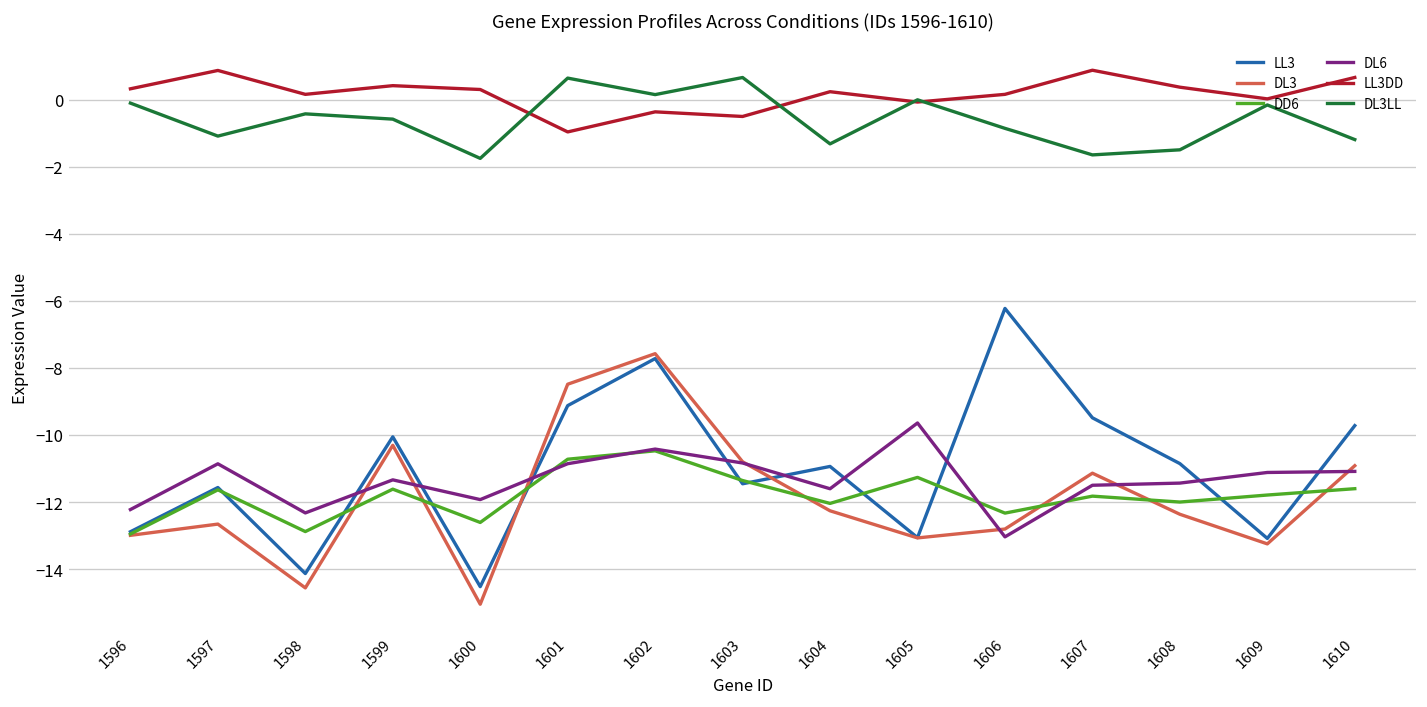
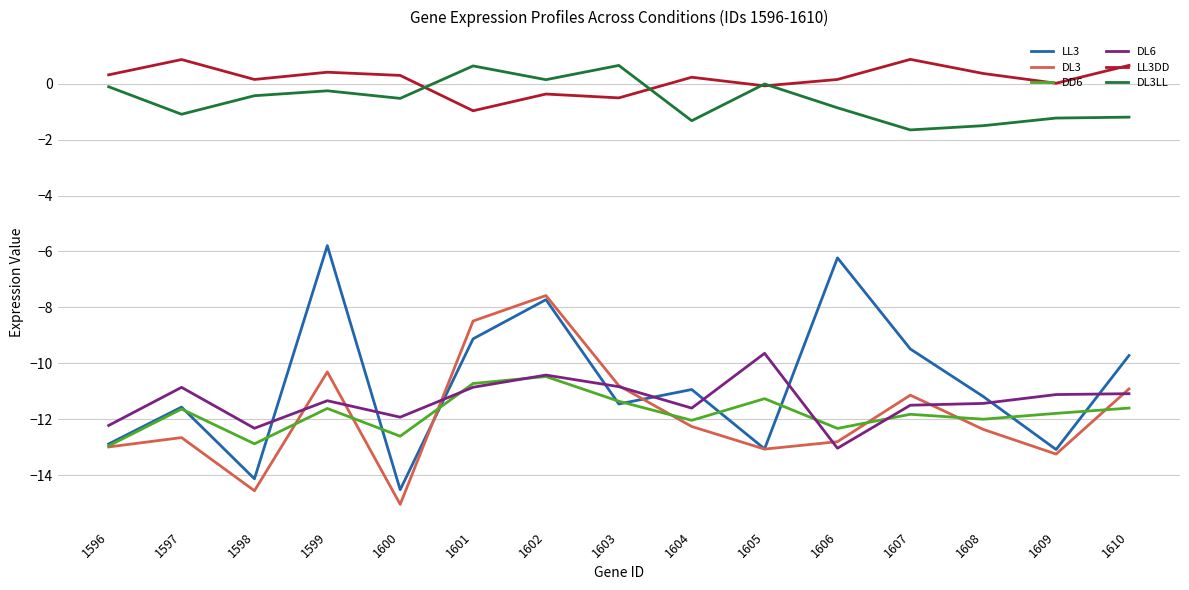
  {
    "LL3": {
      "1598": -14.1,
-     "1599": -10.1,
+     "1599": -5.8,
      "1600": -14.5,
      "1601": -9.1,
      "1602": -7.7,
      "1603": -11.5,
      "1604": -10.9,
      "1606": -6.2,
      "1607": -9.5,
-     "1608": -10.9,
+     "1608": -11.2,
      "1609": -13.1,
      "1610": -9.7
    },
    "DL3": {
      "1597": -12.7,
      "1598": -14.6,
      "1599": -10.3,
      "1600": -15.0,
      "1601": -8.5,
      "1602": -7.6,
      "1604": -12.3,
      "1606": -12.8,
      "1607": -11.1,
      "1608": -12.4,
      "1609": -13.2,
      "1610": -10.9
    },
    "DD6": {
      "1598": -12.9,
      "1599": -11.6,
      "1600": -12.6,
      "1601": -10.7,
      "1603": -11.4,
      "1604": -12.0,
      "1605": -11.3,
      "1606": -12.3,
      "1607": -11.8,
      "1608": -12.0,
      "1609": -11.8,
      "1610": -11.6
    },
    "DL6": {
      "1596": -12.2,
      "1597": -10.9,
      "1598": -12.3,
      "1599": -11.3,
      "1600": -11.9,
      "1601": -10.9,
      "1604": -11.6,
      "1605": -9.6,
      "1606": -13.0,
      "1607": -11.5,
      "1608": -11.4,
      "1609": -11.1,
      "1610": -11.1
    },
    "LL3DD": {
      "1596": 0.3,
      "1597": 0.9,
      "1598": 0.2,
      "1599": 0.4,
      "1600": 0.3,
      "1601": -1.0,
      "1602": -0.4,
      "1603": -0.5,
      "1604": 0.2,
      "1606": 0.2,
      "1607": 0.9,
      "1608": 0.4,
      "1609": 0.0,
      "1610": 0.7
    },
    "DL3LL": {
      "1596": -0.1,
      "1597": -1.1,
      "1598": -0.4,
-     "1599": -0.6,
-     "1600": -1.8,
+     "1599": -0.3,
+     "1600": -0.5,
      "1601": 0.6,
      "1602": 0.1,
      "1603": 0.7,
      "1604": -1.3,
      "1606": -0.9,
      "1607": -1.7,
      "1608": -1.5,
-     "1609": -0.2,
+     "1609": -1.2,
      "1610": -1.2
    }
  }
